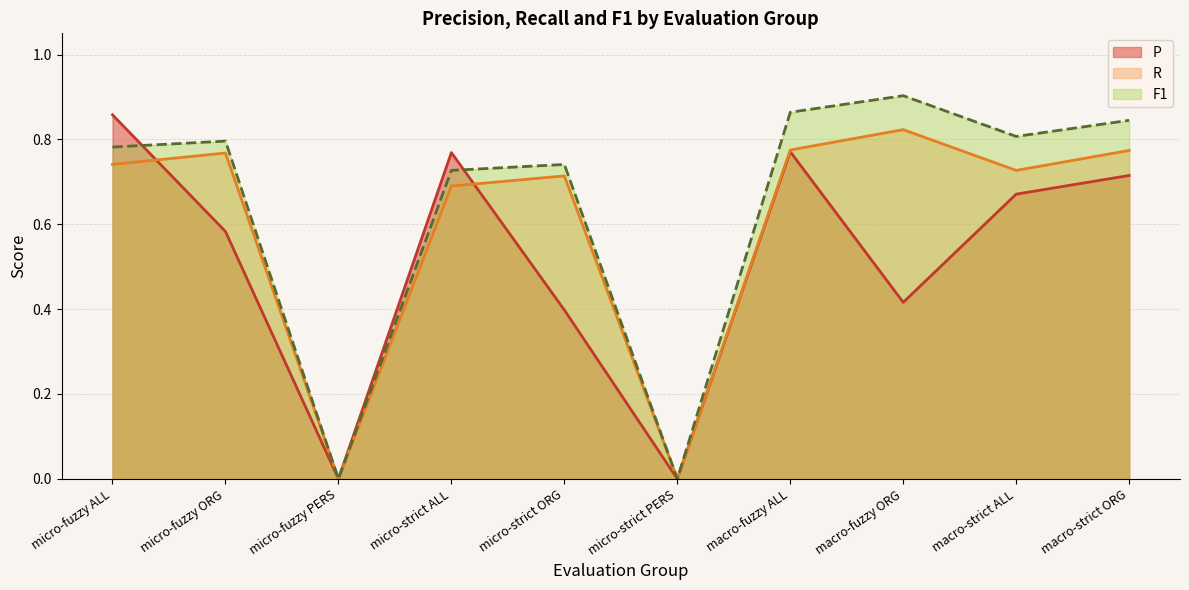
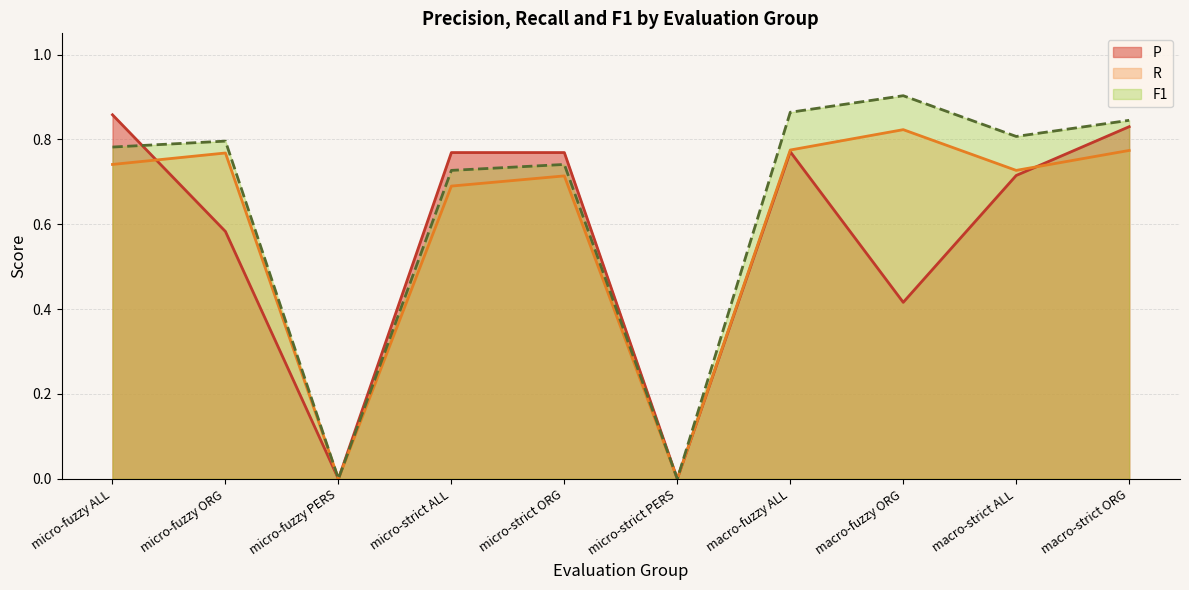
  {
    "P": {
      "micro-fuzzy ALL": 0.86,
      "micro-fuzzy ORG": 0.58,
      "micro-strict ALL": 0.77,
-     "micro-strict ORG": 0.40,
+     "micro-strict ORG": 0.77,
      "macro-fuzzy ORG": 0.42,
-     "macro-strict ALL": 0.67,
-     "macro-strict ORG": 0.72
+     "macro-strict ALL": 0.72,
+     "macro-strict ORG": 0.83
    }
  }
